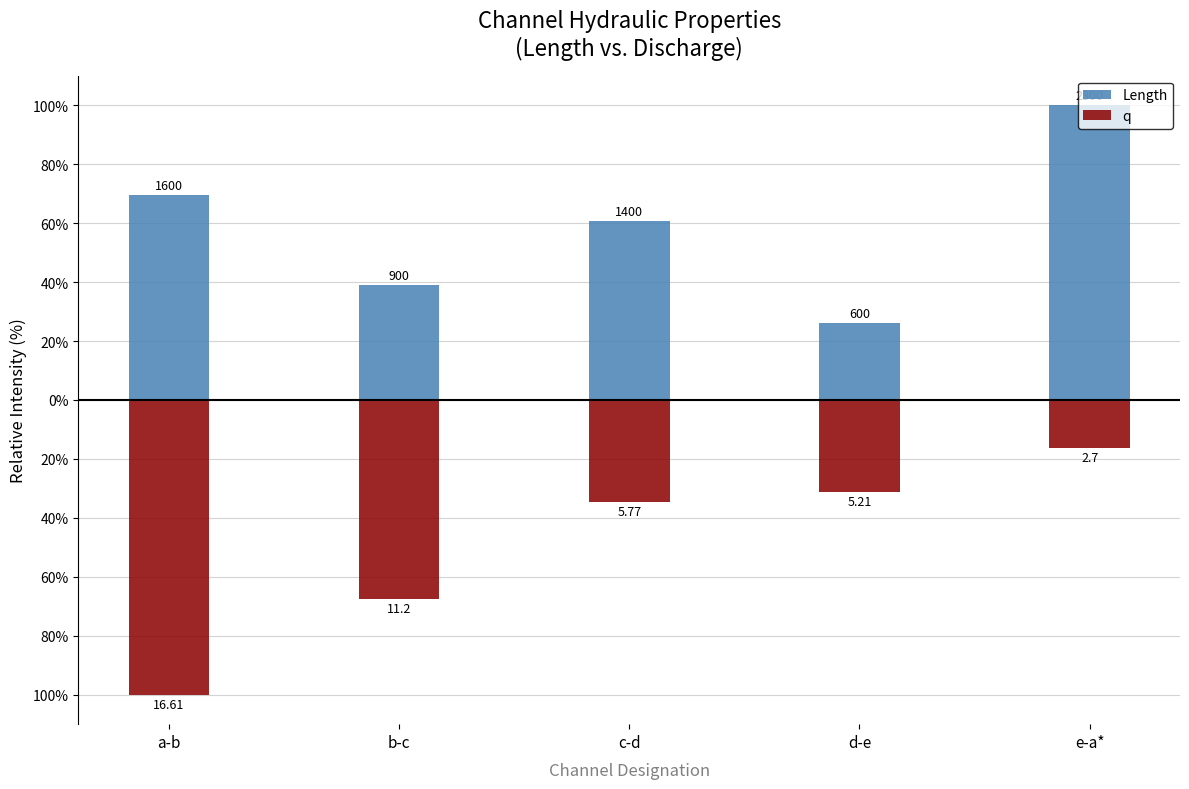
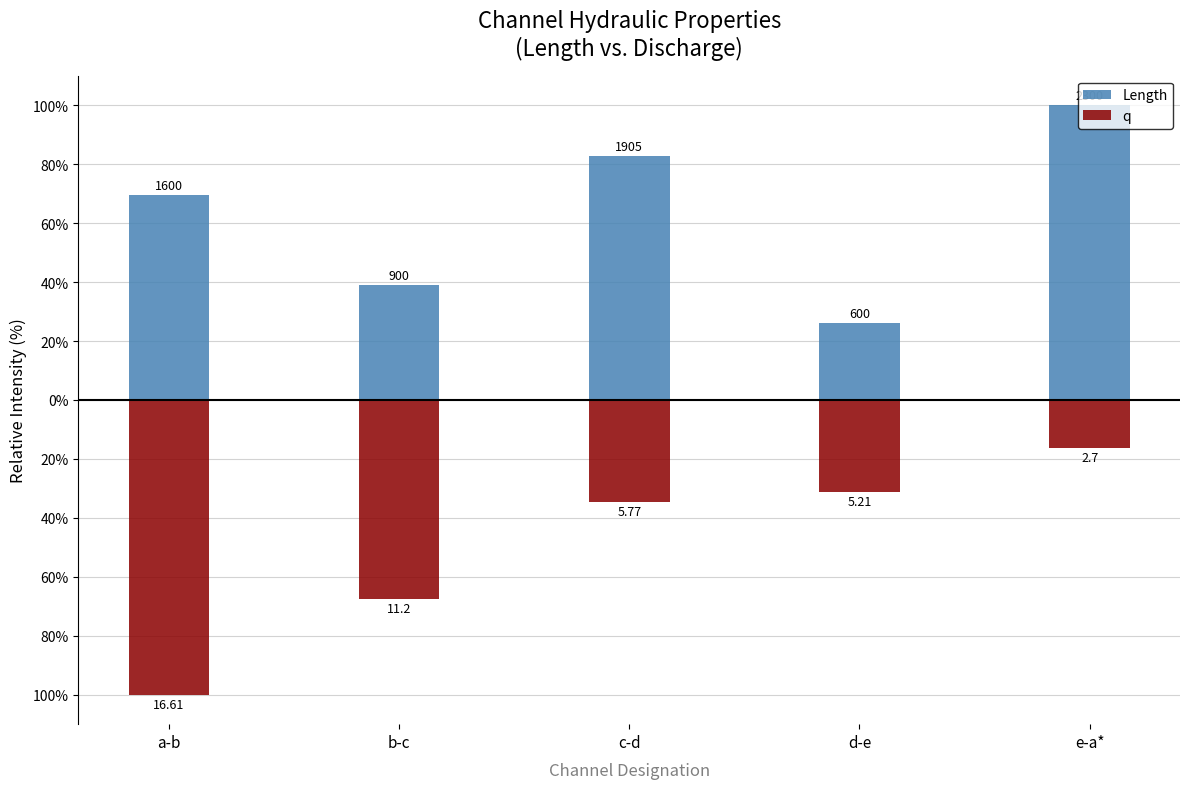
  {
    "Length": {
-     "c-d": 1400
+     "c-d": 1905
    }
  }
